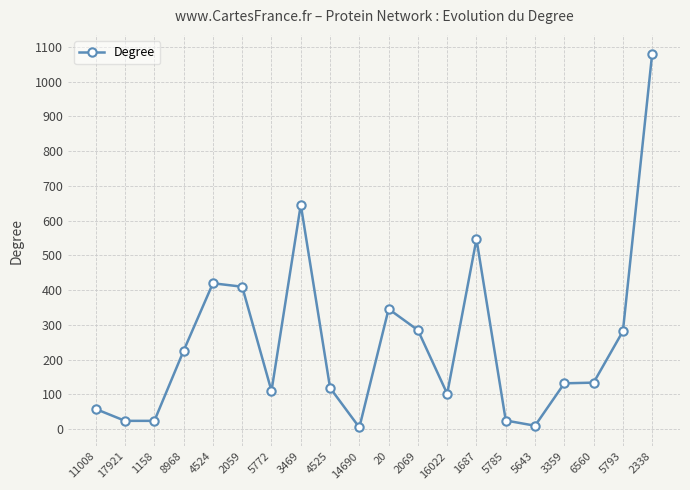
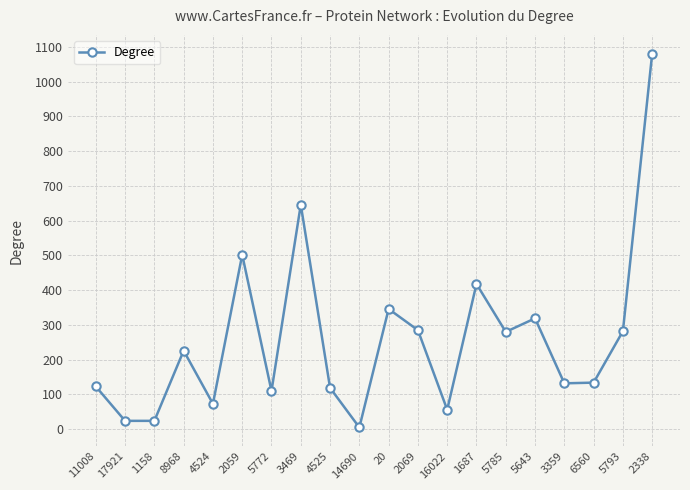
  {
-   "11008": 60,
+   "11008": 120,
    "17921": 20,
    "1158": 20,
    "8968": 230,
-   "4524": 420,
-   "2059": 410,
+   "4524": 70,
+   "2059": 500,
    "5772": 110,
    "3469": 650,
    "4525": 120,
    "14690": 10,
    "20": 350,
    "2069": 290,
-   "16022": 100,
-   "1687": 550,
-   "5785": 30,
-   "5643": 10,
+   "16022": 60,
+   "1687": 420,
+   "5785": 280,
+   "5643": 320,
    "3359": 130,
    "6560": 130,
    "5793": 280,
    "2338": 1080
  }
